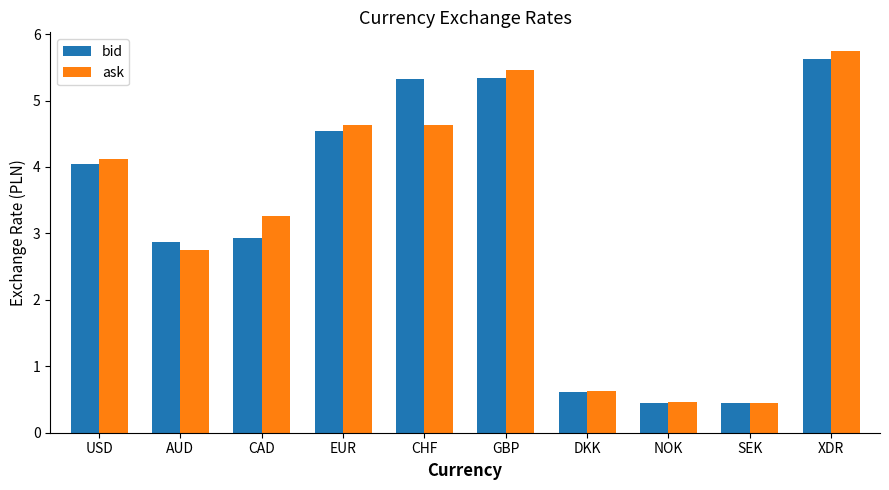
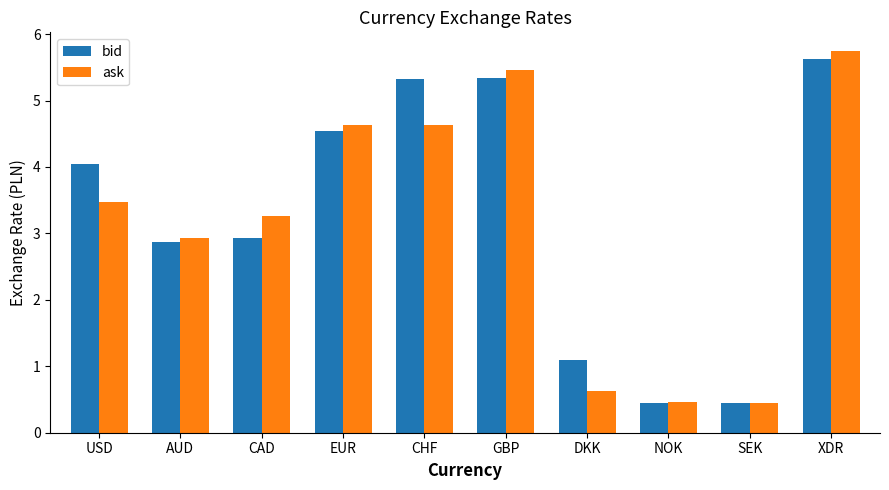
  {
    "bid": {
      "USD": 4.0,
      "AUD": 2.9,
      "CAD": 2.9,
      "EUR": 4.5,
      "CHF": 5.3,
      "GBP": 5.3,
-     "DKK": 0.6,
+     "DKK": 1.1,
      "NOK": 0.4,
      "SEK": 0.4,
      "XDR": 5.6
    },
    "ask": {
-     "USD": 4.1,
-     "AUD": 2.7,
+     "USD": 3.5,
+     "AUD": 2.9,
      "CAD": 3.3,
      "EUR": 4.6,
      "CHF": 4.6,
      "GBP": 5.5,
      "DKK": 0.6,
      "NOK": 0.5,
      "SEK": 0.5,
      "XDR": 5.7
    }
  }
